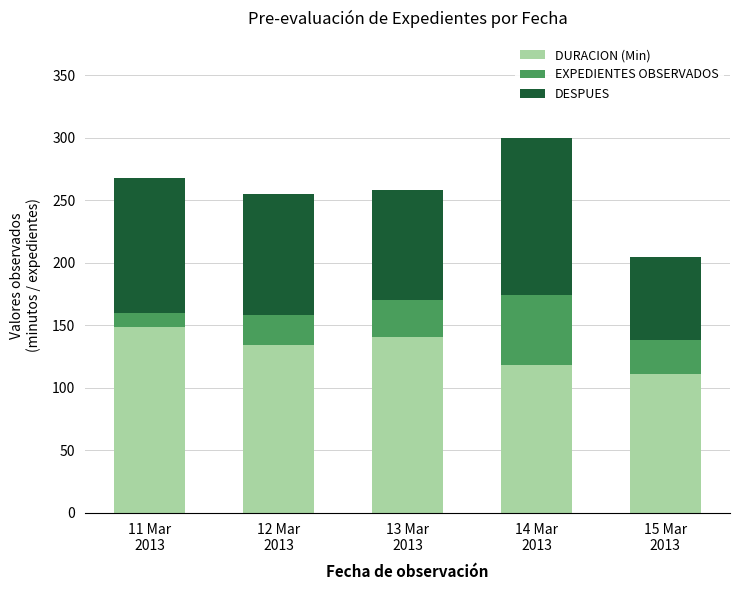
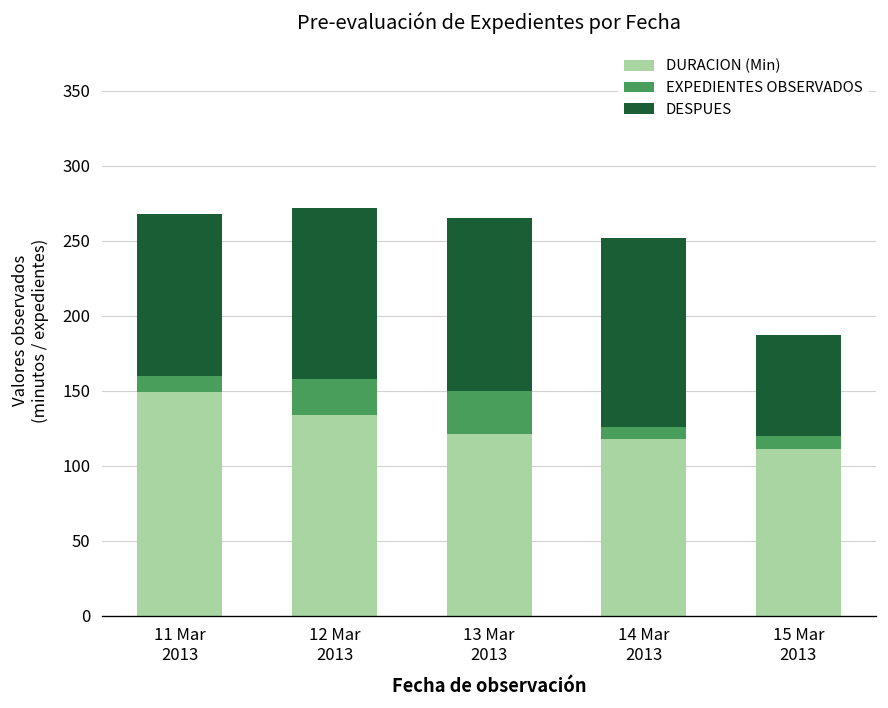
  {
    "DURACION (Min)": {
      "11 Mar 2013": 149,
      "12 Mar 2013": 134,
-     "13 Mar 2013": 141,
+     "13 Mar 2013": 121,
      "14 Mar 2013": 118,
      "15 Mar 2013": 111
    },
    "EXPEDIENTES OBSERVADOS": {
      "11 Mar 2013": 11,
      "12 Mar 2013": 24,
      "13 Mar 2013": 29,
-     "14 Mar 2013": 56,
-     "15 Mar 2013": 27
+     "14 Mar 2013": 8,
+     "15 Mar 2013": 9
    },
    "DESPUES": {
      "11 Mar 2013": 108,
-     "12 Mar 2013": 97,
-     "13 Mar 2013": 88,
+     "12 Mar 2013": 114,
+     "13 Mar 2013": 115,
      "14 Mar 2013": 126,
      "15 Mar 2013": 67
    }
  }
